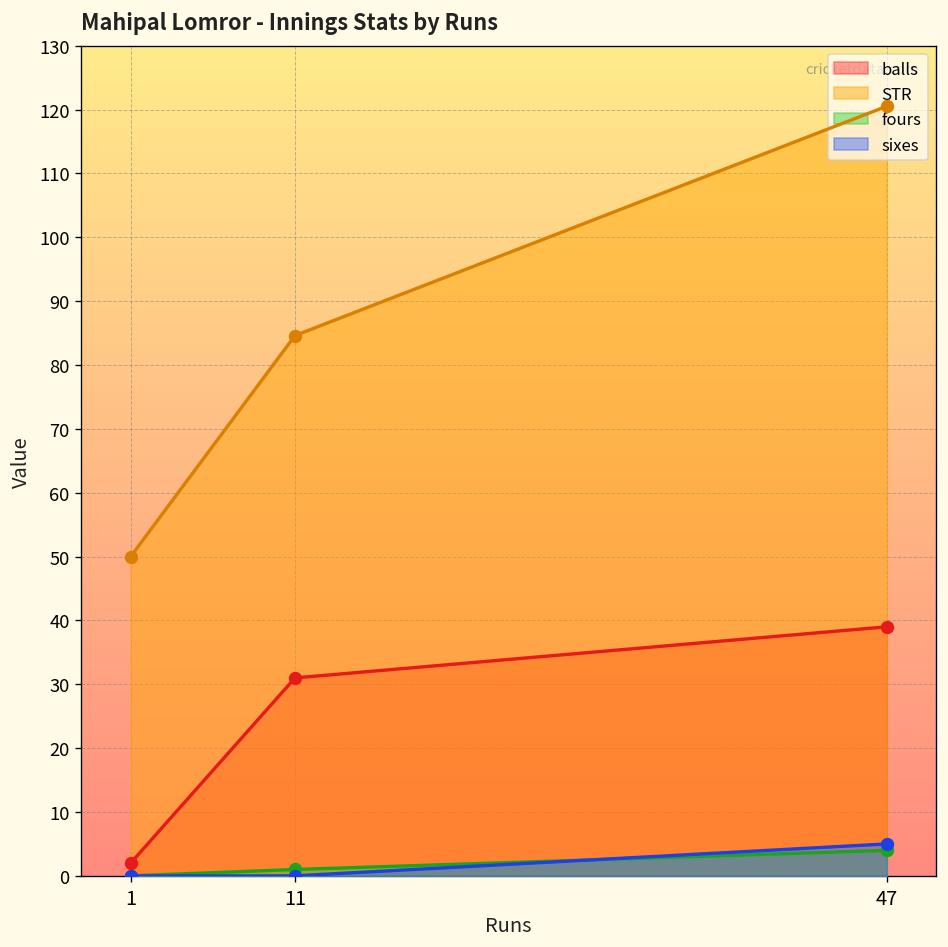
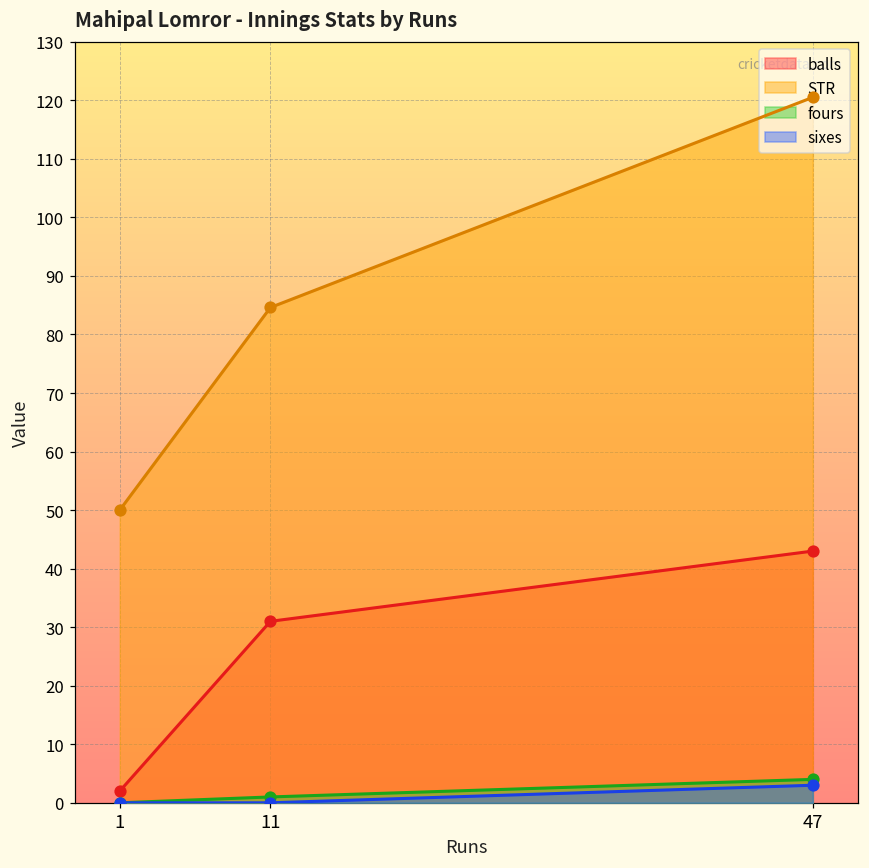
  {
    "balls": {
      "1": 2,
      "11": 31,
-     "47": 39
+     "47": 43
    },
    "STR": {
      "1": 50,
      "11": 85
    },
    "fours": {
      "11": 1,
      "47": 4
    },
    "sixes": {
      "11": 0,
-     "47": 5
+     "47": 3
    }
  }
